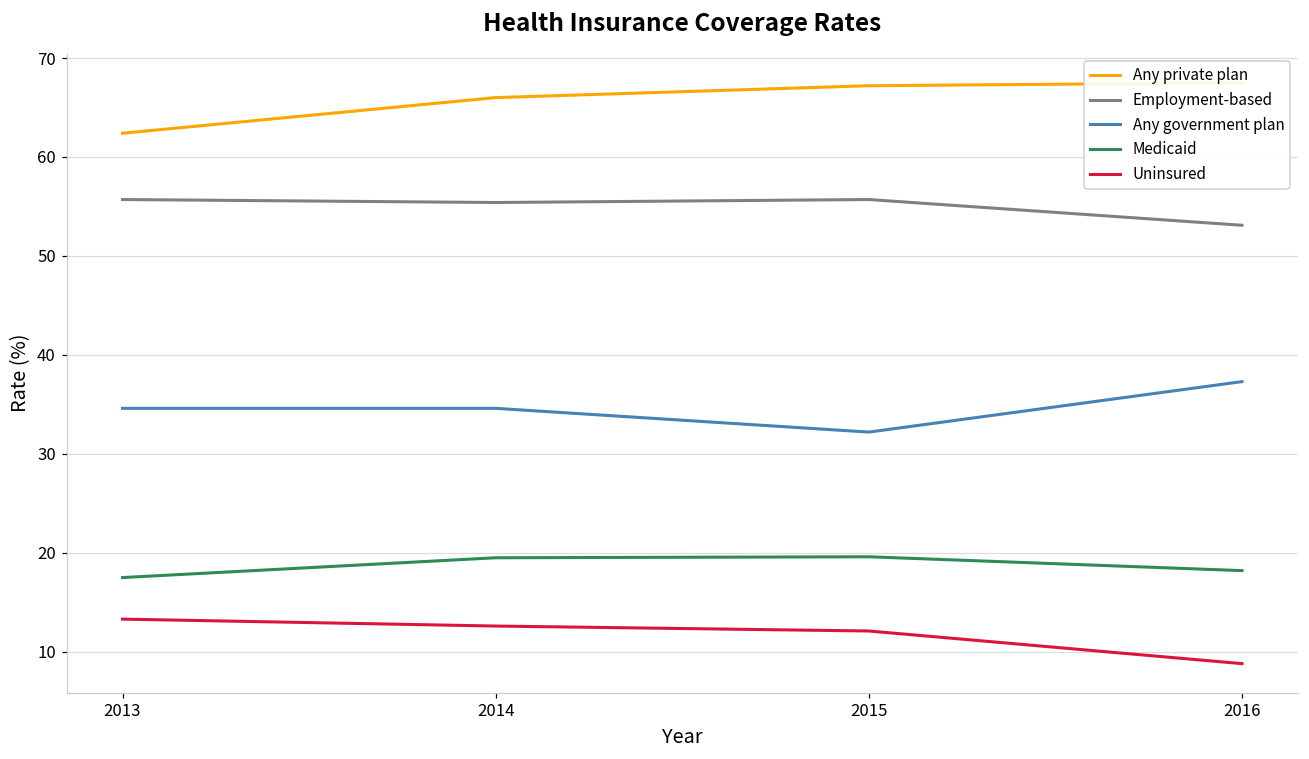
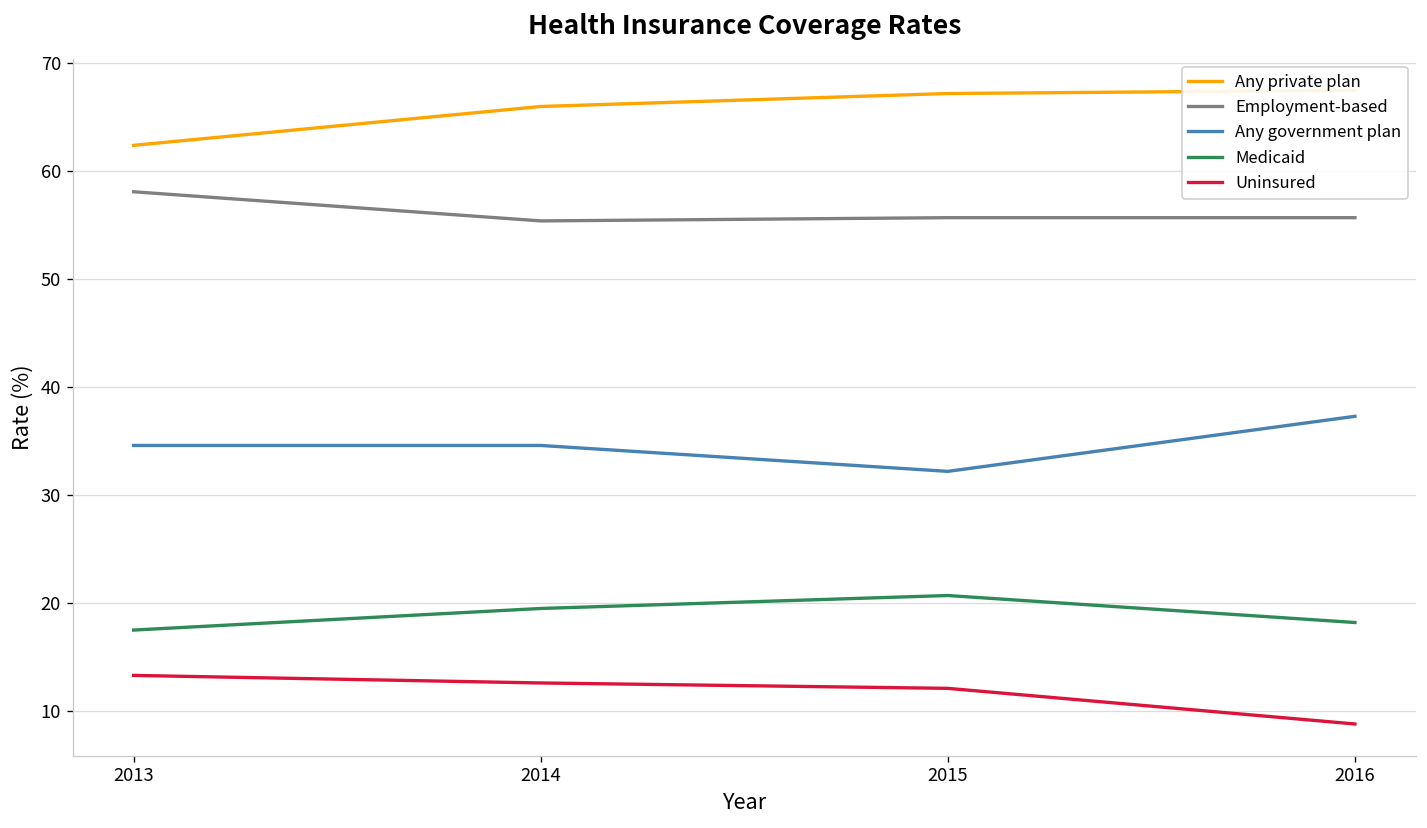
  {
    "Any private plan": {
      "2013": 62,
      "2014": 66,
      "2015": 67
    },
    "Employment-based": {
-     "2013": 56,
+     "2013": 58,
      "2014": 55,
      "2015": 56,
-     "2016": 53
+     "2016": 56
    },
    "Any government plan": {
      "2013": 35,
      "2014": 35,
      "2015": 32,
      "2016": 37
    },
    "Medicaid": {
      "2013": 18,
      "2014": 20,
-     "2015": 20,
+     "2015": 21,
      "2016": 18
    },
    "Uninsured": {
      "2013": 13,
      "2014": 13,
      "2015": 12,
      "2016": 9
    }
  }
